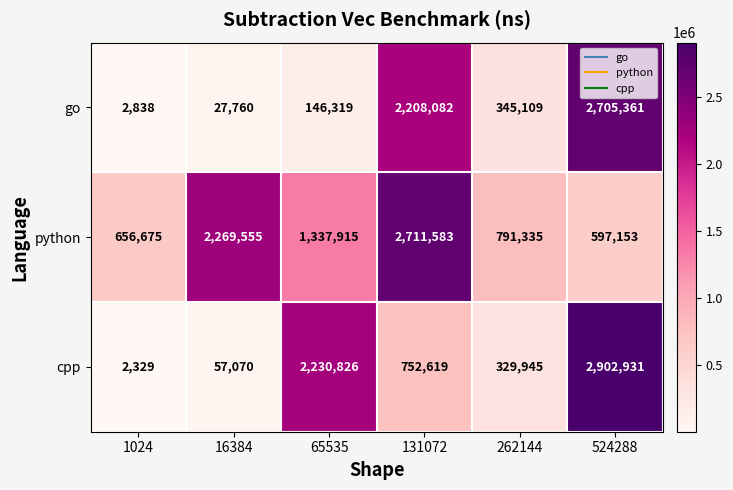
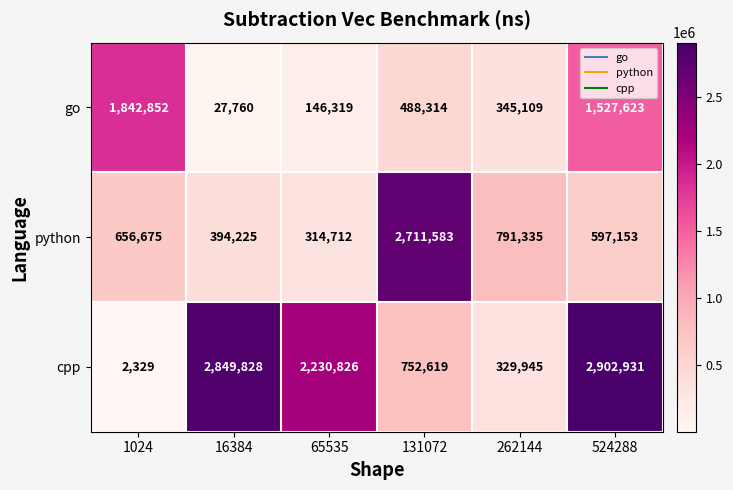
  {
    "go": {
-     "1024": "2,838",
+     "1024": "1,842,852",
      "16384": "27,760",
      "65535": "146,319",
-     "131072": "2,208,082",
+     "131072": "488,314",
      "262144": "345,109",
-     "524288": "2,705,361"
+     "524288": "1,527,623"
    },
    "python": {
      "1024": "656,675",
-     "16384": "2,269,555",
-     "65535": "1,337,915",
+     "16384": "394,225",
+     "65535": "314,712",
      "131072": "2,711,583",
      "262144": "791,335",
      "524288": "597,153"
    },
    "cpp": {
      "1024": "2,329",
-     "16384": "57,070",
+     "16384": "2,849,828",
      "65535": "2,230,826",
      "131072": "752,619",
      "262144": "329,945",
      "524288": "2,902,931"
    }
  }
